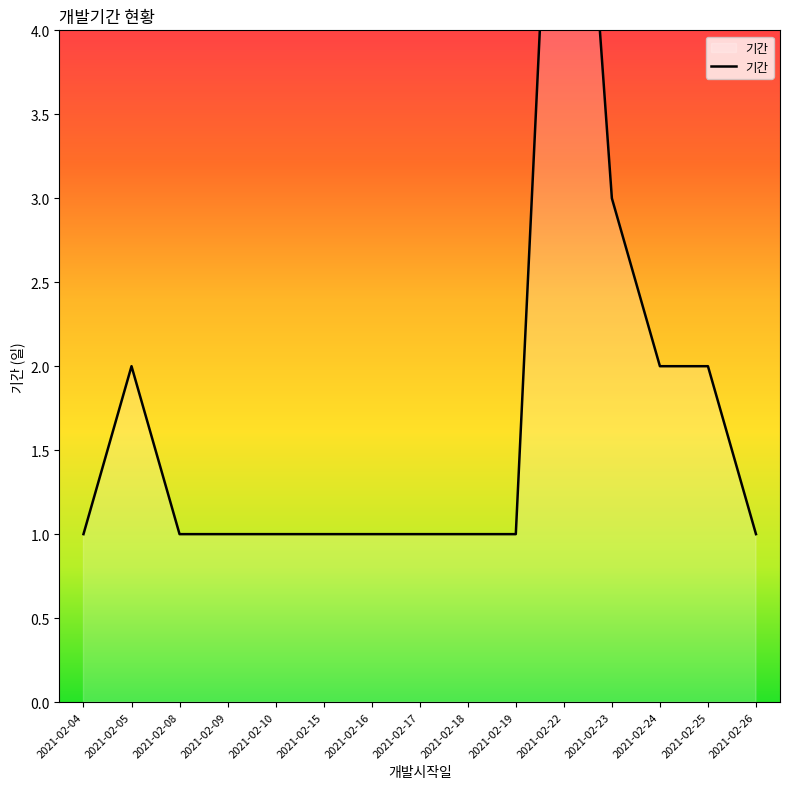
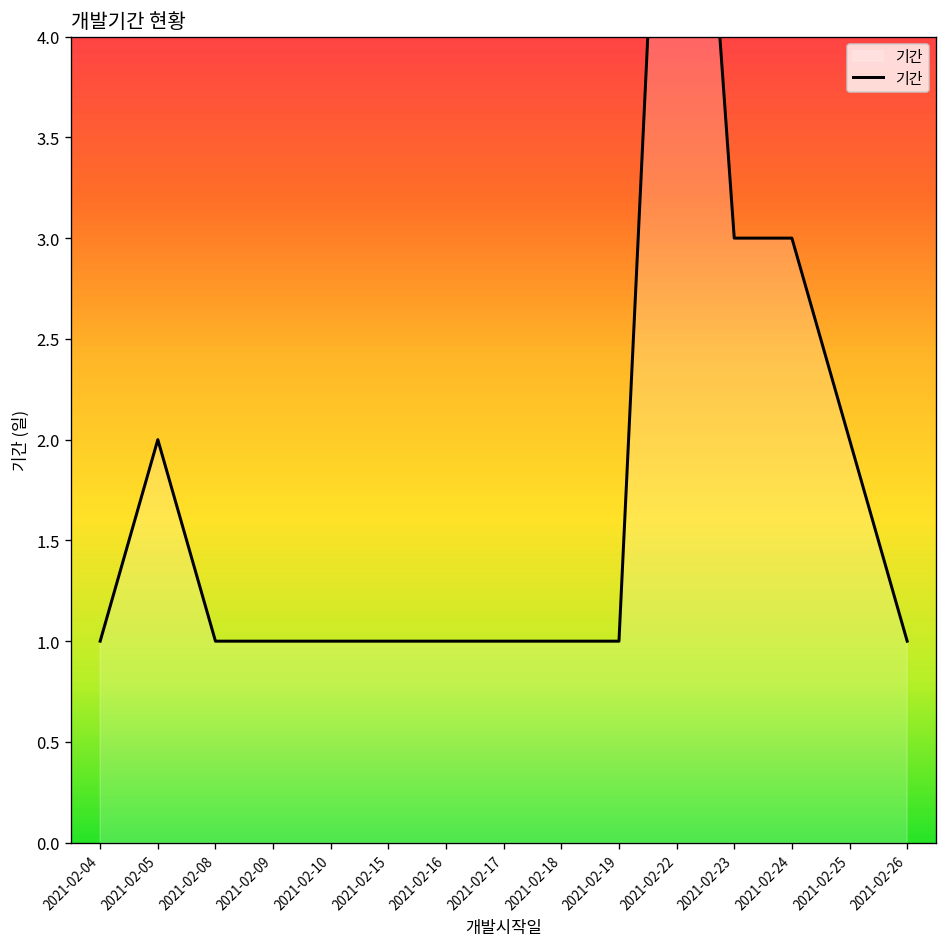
  {
    "2021-02-04": 1,
    "2021-02-05": 2,
    "2021-02-08": 1,
    "2021-02-09": 1,
    "2021-02-10": 1,
    "2021-02-15": 1,
    "2021-02-16": 1,
    "2021-02-17": 1,
    "2021-02-18": 1,
    "2021-02-19": 1,
    "2021-02-23": 3,
-   "2021-02-24": 2,
+   "2021-02-24": 3,
    "2021-02-25": 2,
    "2021-02-26": 1
  }
